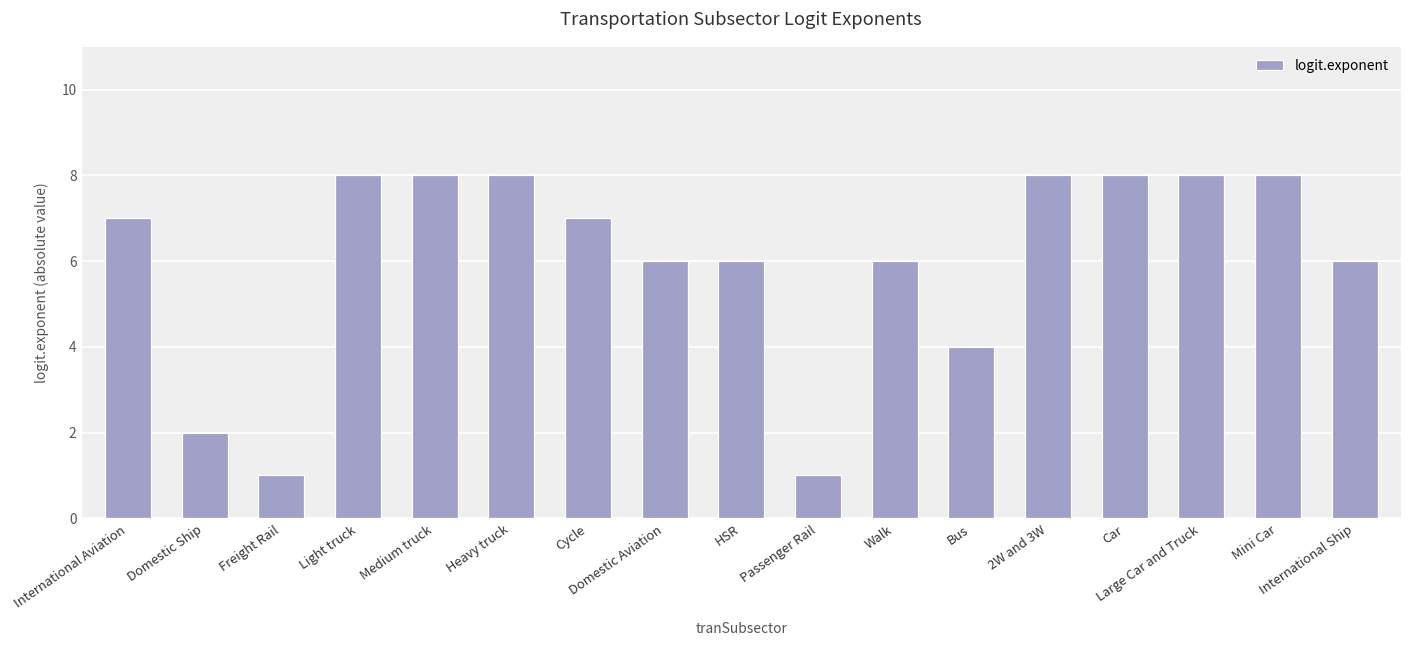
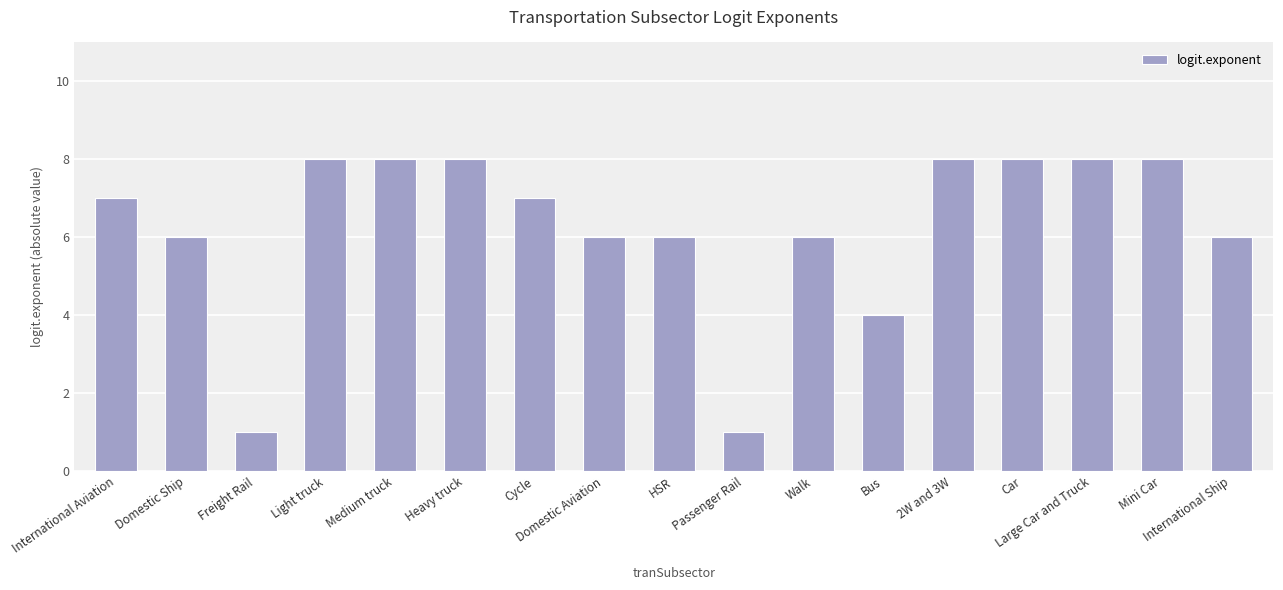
  {
    "International Aviation": 7.0,
-   "Domestic Ship": 2.0,
+   "Domestic Ship": 6.0,
    "Freight Rail": 1.0,
    "Light truck": 8.0,
    "Medium truck": 8.0,
    "Heavy truck": 8.0,
    "Cycle": 7.0,
    "Domestic Aviation": 6.0,
    "HSR": 6.0,
    "Passenger Rail": 1.0,
    "Walk": 6.0,
    "Bus": 4.0,
    "2W and 3W": 8.0,
    "Car": 8.0,
    "Large Car and Truck": 8.0,
    "Mini Car": 8.0,
    "International Ship": 6.0
  }
